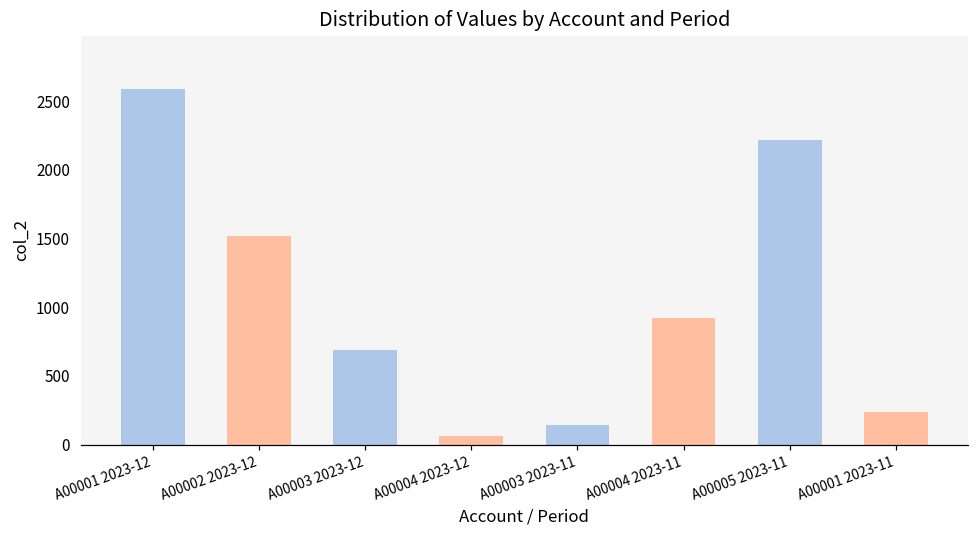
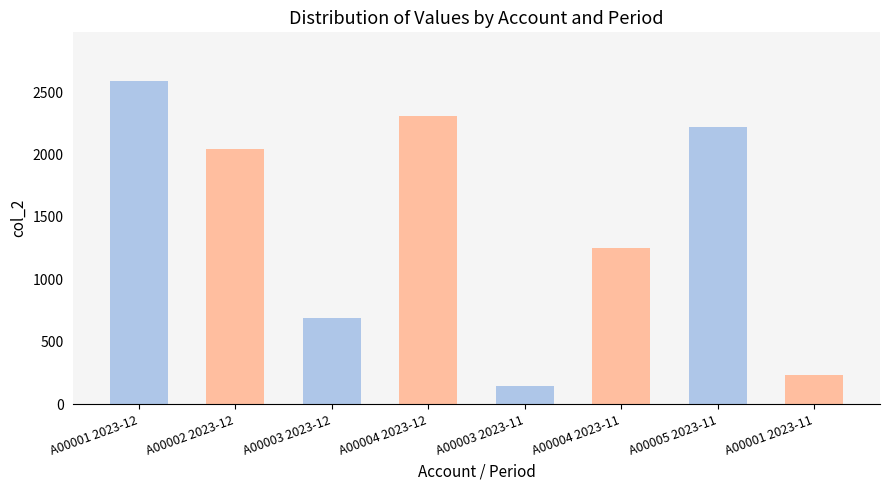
  {
    "A00001 2023-12": 2590,
-   "A00002 2023-12": 1520,
+   "A00002 2023-12": 2050,
    "A00003 2023-12": 690,
-   "A00004 2023-12": 70,
+   "A00004 2023-12": 2300,
    "A00003 2023-11": 150,
-   "A00004 2023-11": 920,
+   "A00004 2023-11": 1250,
    "A00005 2023-11": 2220,
    "A00001 2023-11": 230
  }
